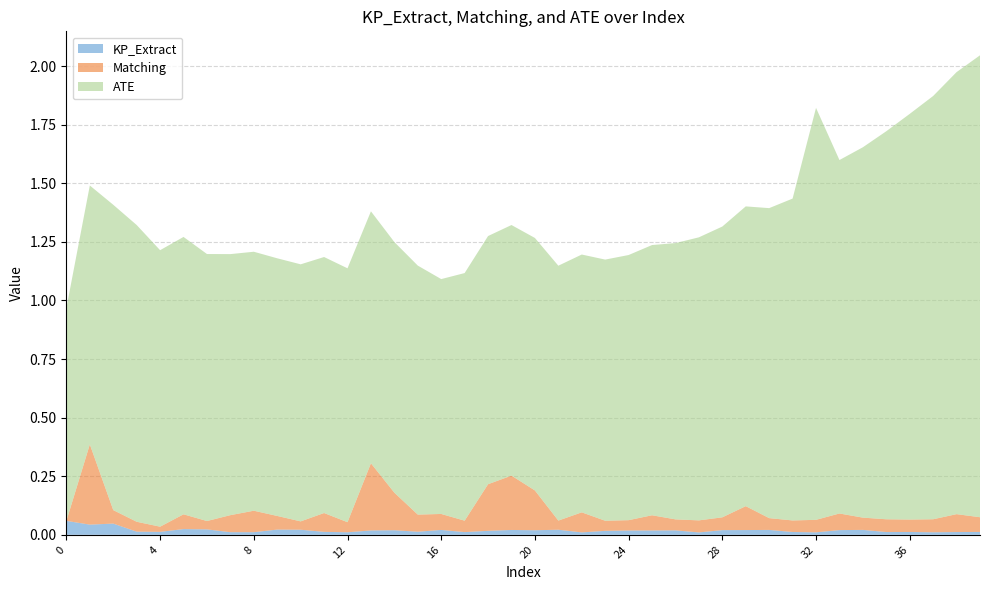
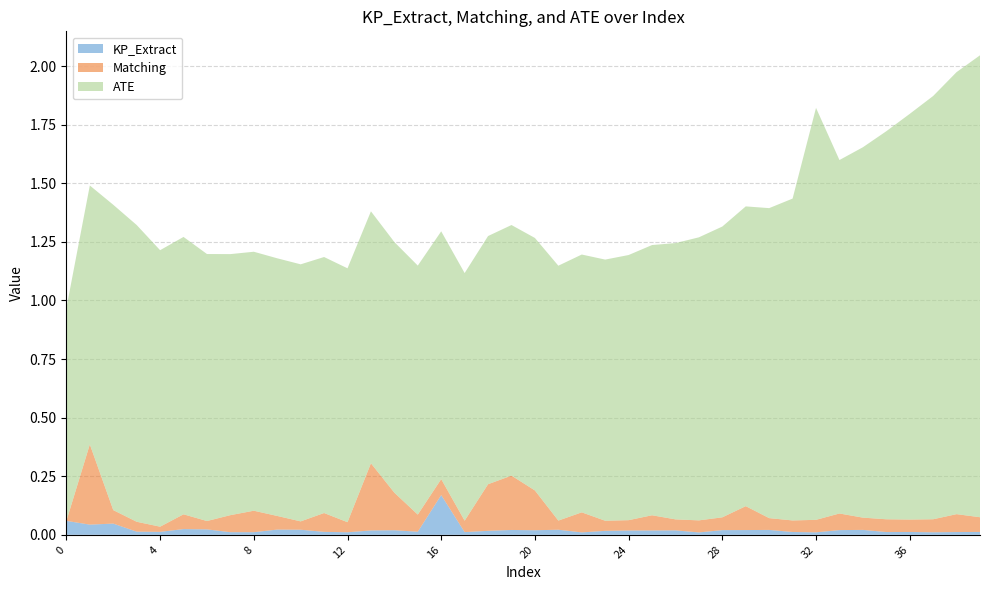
  {
    "KP_Extract": {
      "4": 0.01,
      "8": 0.01,
      "12": 0.01,
-     "16": 0.02,
+     "16": 0.17,
      "20": 0.02,
      "24": 0.02,
      "28": 0.02,
      "36": 0.01
    },
    "Matching": {
      "4": 0.02,
      "8": 0.09,
      "12": 0.04,
      "16": 0.07,
      "20": 0.17,
      "24": 0.04,
      "28": 0.05,
      "32": 0.05,
      "36": 0.05
    },
    "ATE": {
      "0": 0.91,
      "4": 1.18,
      "8": 1.11,
      "12": 1.08,
-     "16": 1.00,
+     "16": 1.06,
      "20": 1.08,
      "24": 1.13,
      "28": 1.24,
      "32": 1.76,
      "36": 1.73
    }
  }
